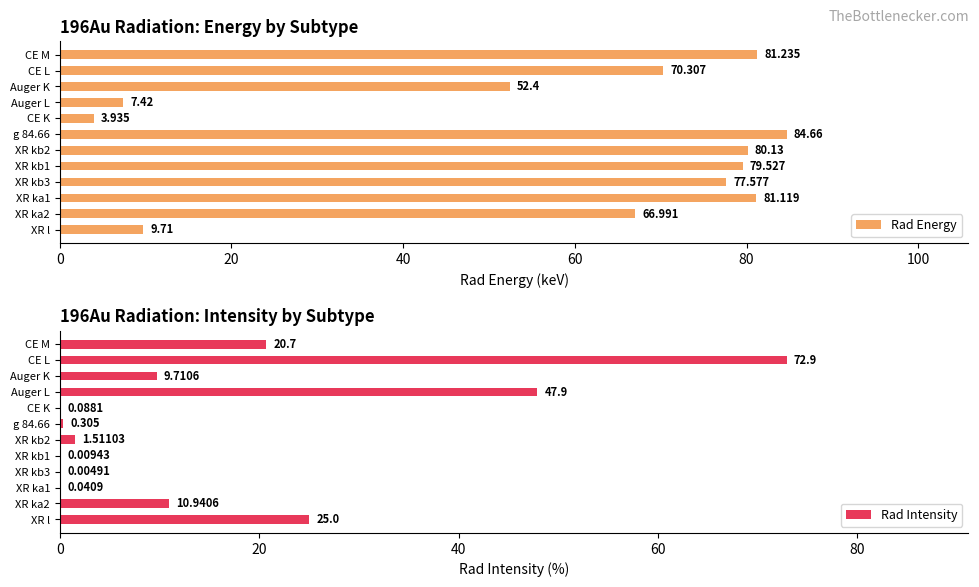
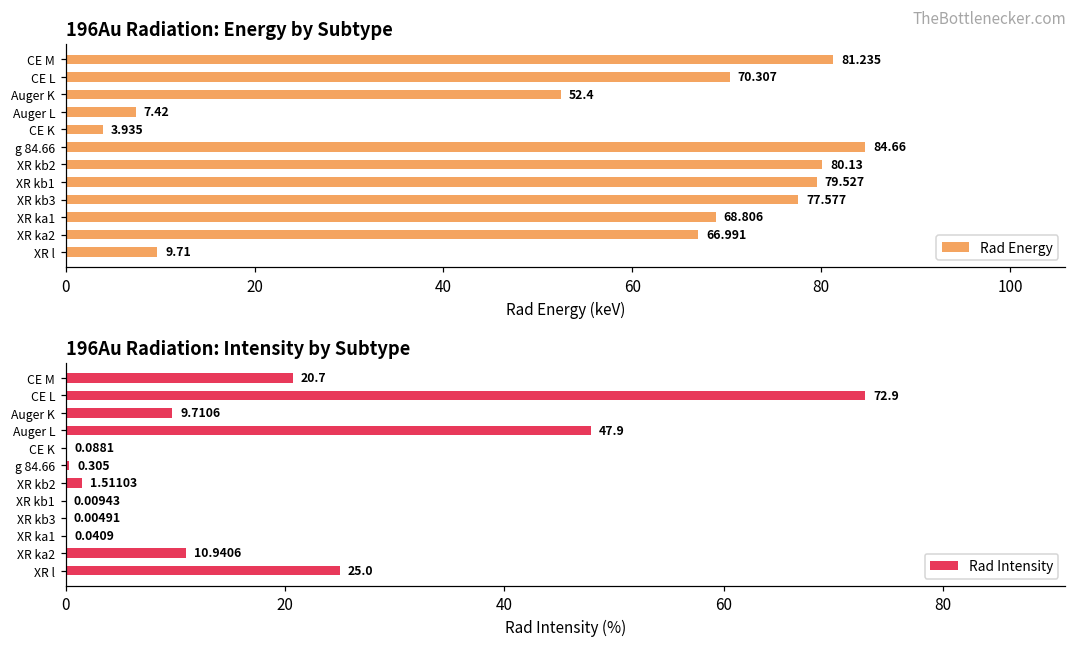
  {
    "196Au Radiation: Energy by Subtype": {
      "CE M": 81.235,
      "CE L": 70.307,
      "Auger K": 52.4,
      "Auger L": 7.42,
      "CE K": 3.935,
      "g 84.66": 84.66,
      "XR kb2": 80.13,
      "XR kb1": 79.527,
      "XR kb3": 77.577,
-     "XR ka1": 81.119,
+     "XR ka1": 68.806,
      "XR ka2": 66.991,
      "XR l": 9.71
    },
    "196Au Radiation: Intensity by Subtype": {
      "CE M": 20.7,
      "CE L": 72.9,
      "Auger K": 9.7106,
      "Auger L": 47.9,
      "CE K": 0.0881,
      "g 84.66": 0.305,
      "XR kb2": 1.51103,
      "XR kb1": 0.00943,
      "XR kb3": 0.00491,
      "XR ka1": 0.0409,
      "XR ka2": 10.9406,
      "XR l": 25.0
    }
  }
